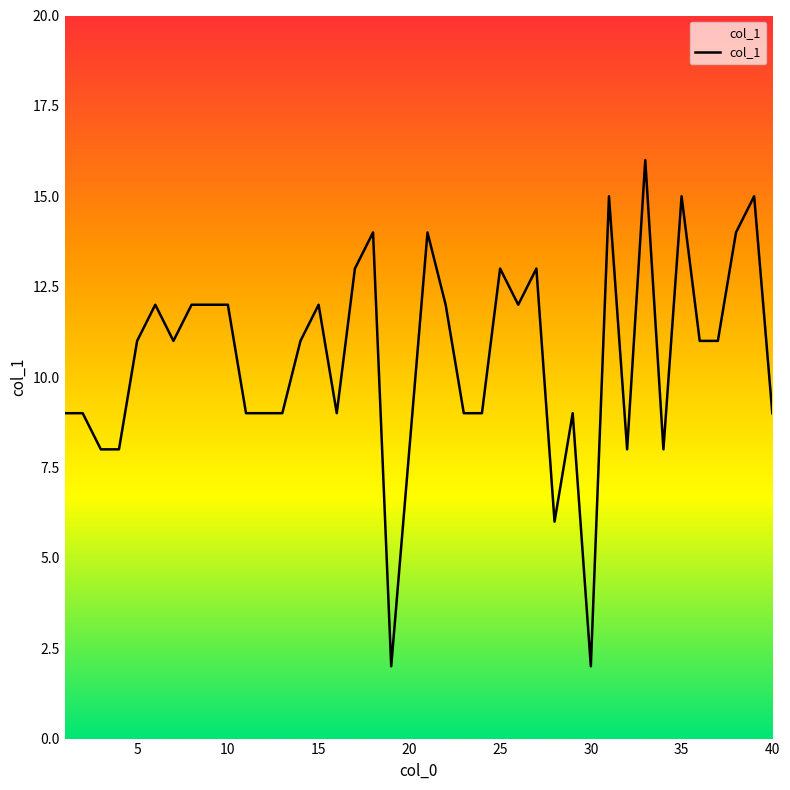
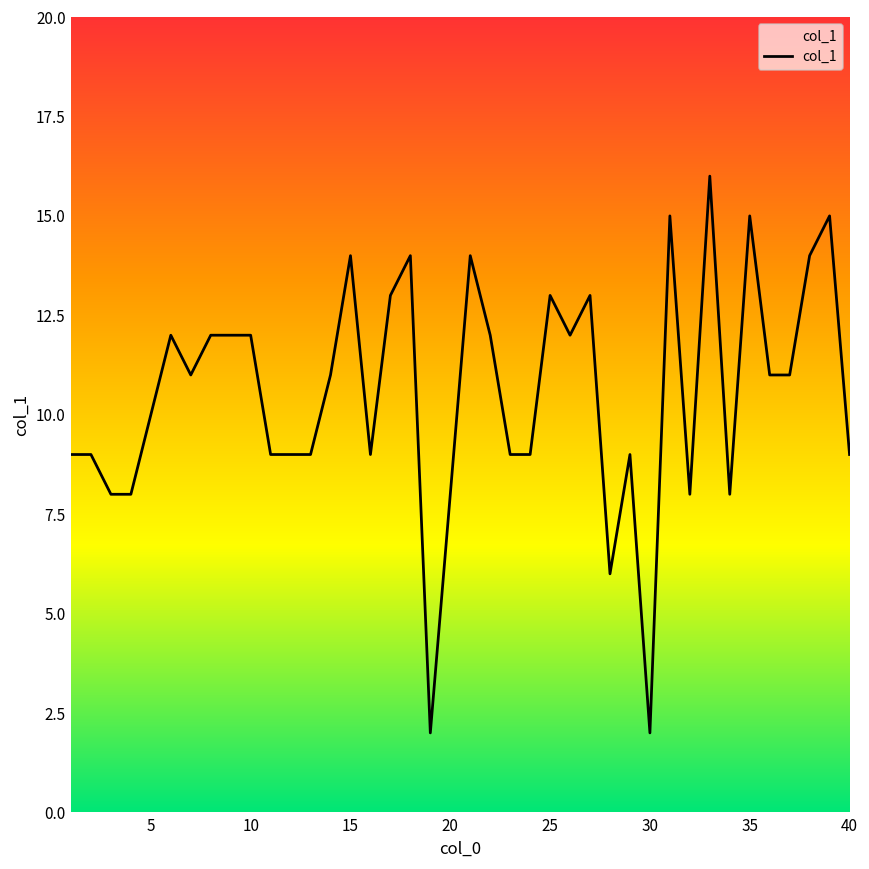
  {
-   "5": 11,
+   "5": 10,
    "10": 12,
-   "15": 12,
+   "15": 14,
    "20": 8,
    "25": 13,
    "30": 2,
    "35": 15,
    "40": 9
  }
